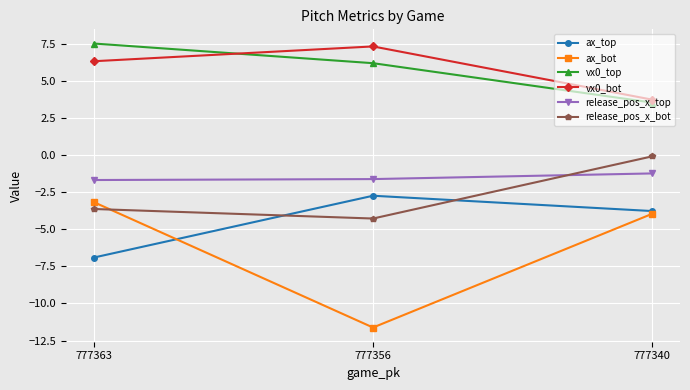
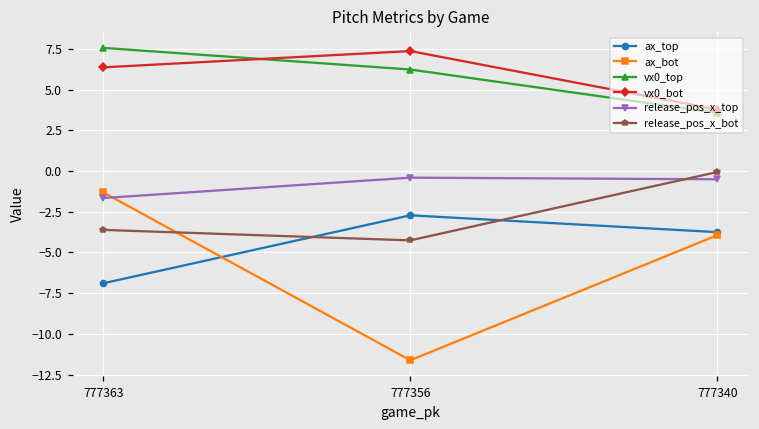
  {
    "ax_top": {
      "777363": -6.9,
      "777356": -2.7,
      "777340": -3.8
    },
    "ax_bot": {
-     "777363": -3.2,
+     "777363": -1.3,
      "777356": -11.6,
      "777340": -3.9
    },
    "vx0_top": {
      "777363": 7.6,
      "777356": 6.2
    },
    "vx0_bot": {
      "777363": 6.4,
      "777356": 7.4
    },
    "release_pos_x_top": {
      "777363": -1.7,
-     "777356": -1.6,
-     "777340": -1.2
+     "777356": -0.4,
+     "777340": -0.5
    },
    "release_pos_x_bot": {
      "777363": -3.6,
      "777356": -4.3,
      "777340": -0.1
    }
  }
